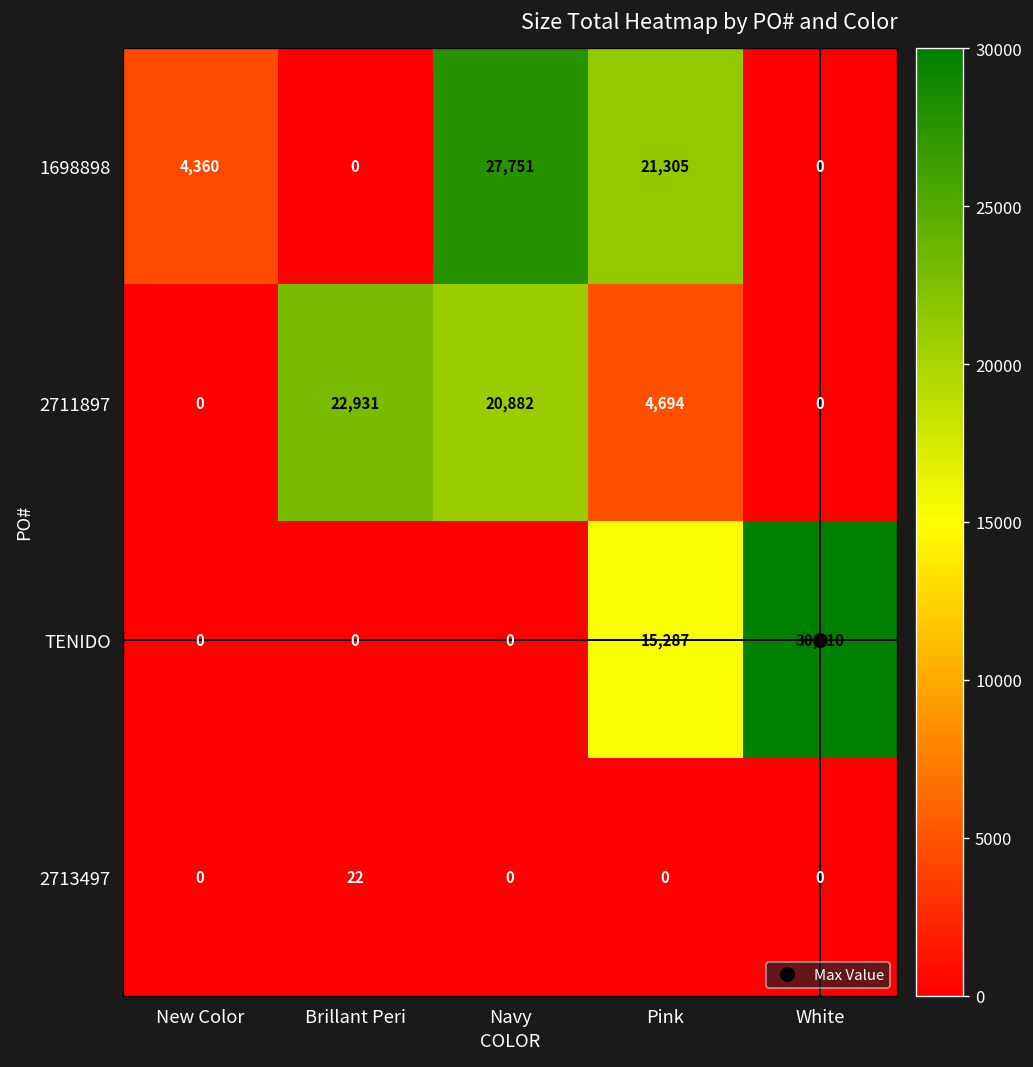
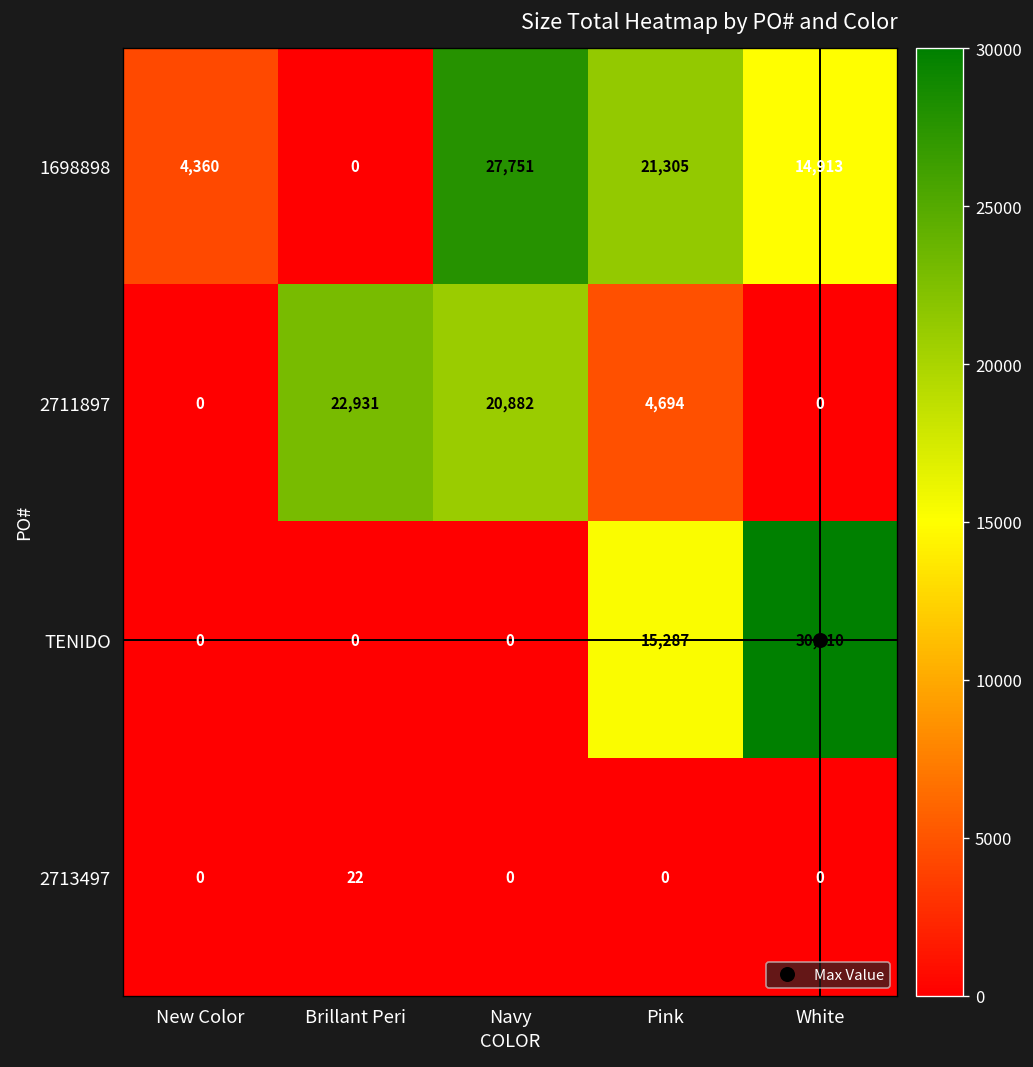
  {
    "1698898": {
      "New Color": "4,360",
      "Brillant Peri": "0",
      "Navy": "27,751",
      "Pink": "21,305",
-     "White": "0"
+     "White": "14,913"
    },
    "2711897": {
      "New Color": "0",
      "Brillant Peri": "22,931",
      "Navy": "20,882",
      "Pink": "4,694",
      "White": "0"
    },
    "TENIDO": {
      "New Color": "0",
      "Brillant Peri": "0",
      "Navy": "0",
      "Pink": "15,287"
    },
    "2713497": {
      "New Color": "0",
      "Brillant Peri": "22",
      "Navy": "0",
      "Pink": "0",
      "White": "0"
    }
  }
